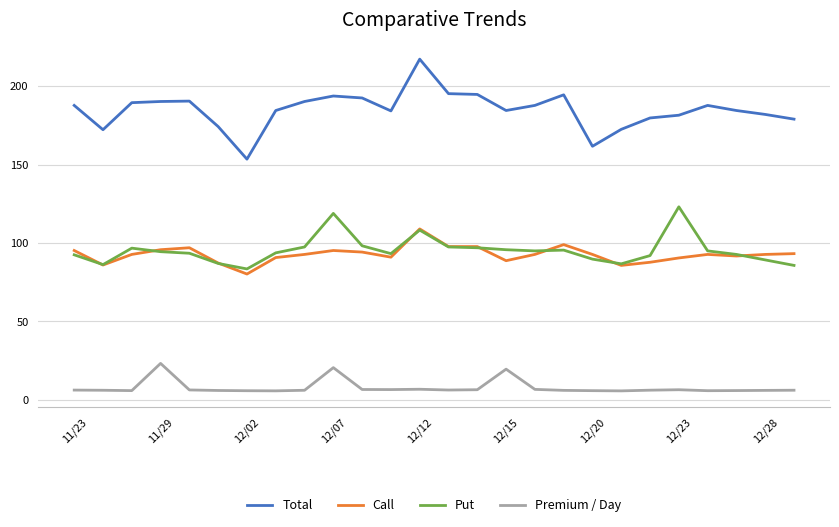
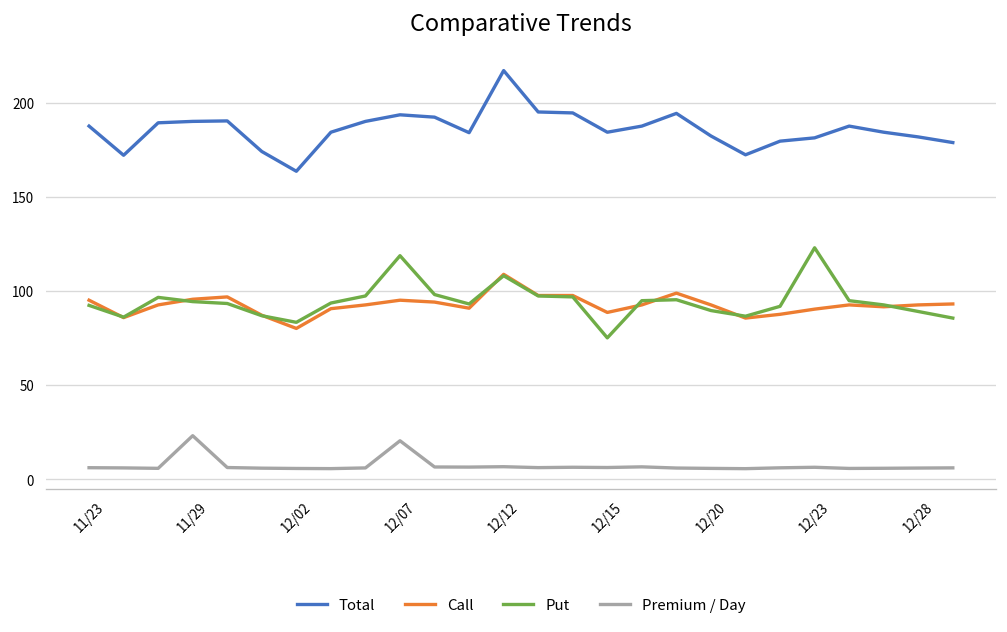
  {
    "Total": {
      "11/23": 188,
      "11/29": 190,
-     "12/02": 153,
+     "12/02": 164,
      "12/07": 194,
      "12/12": 217,
      "12/15": 185,
-     "12/20": 162,
+     "12/20": 183,
      "12/23": 182,
      "12/28": 182
    },
    "Call": {
      "11/23": 95,
      "12/02": 80,
      "12/07": 95,
      "12/15": 89,
      "12/20": 93,
      "12/23": 91,
      "12/28": 93
    },
    "Put": {
      "11/23": 93,
      "12/02": 84,
      "12/07": 119,
-     "12/15": 96,
+     "12/15": 75,
      "12/20": 90,
      "12/23": 123,
      "12/28": 89
    },
    "Premium / Day": {
      "11/23": 6,
      "11/29": 23,
      "12/02": 6,
      "12/07": 21,
      "12/12": 7,
-     "12/15": 20,
+     "12/15": 6,
      "12/20": 6,
      "12/23": 6,
      "12/28": 6
    }
  }
